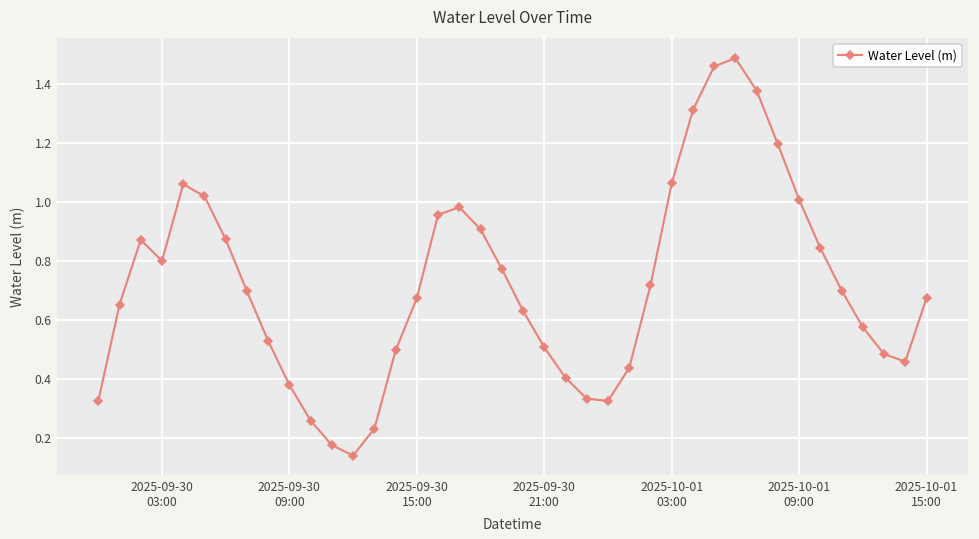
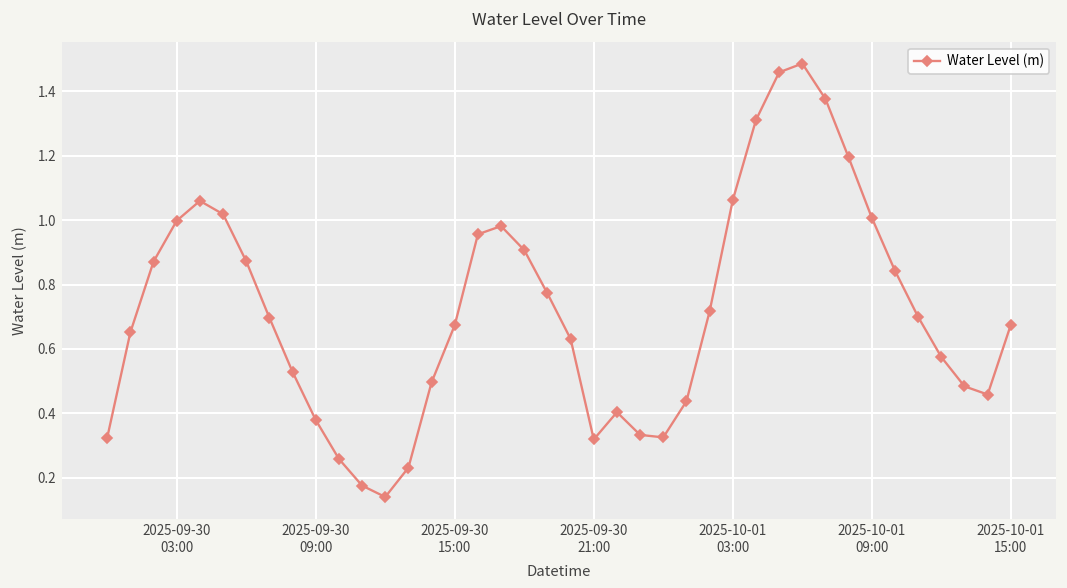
  {
-   "2025-09-30 03:00": 0.80,
+   "2025-09-30 03:00": 1.00,
    "2025-09-30 09:00": 0.38,
    "2025-09-30 15:00": 0.67,
-   "2025-09-30 21:00": 0.51,
+   "2025-09-30 21:00": 0.32,
    "2025-10-01 03:00": 1.06,
    "2025-10-01 09:00": 1.01,
    "2025-10-01 15:00": 0.67
  }
